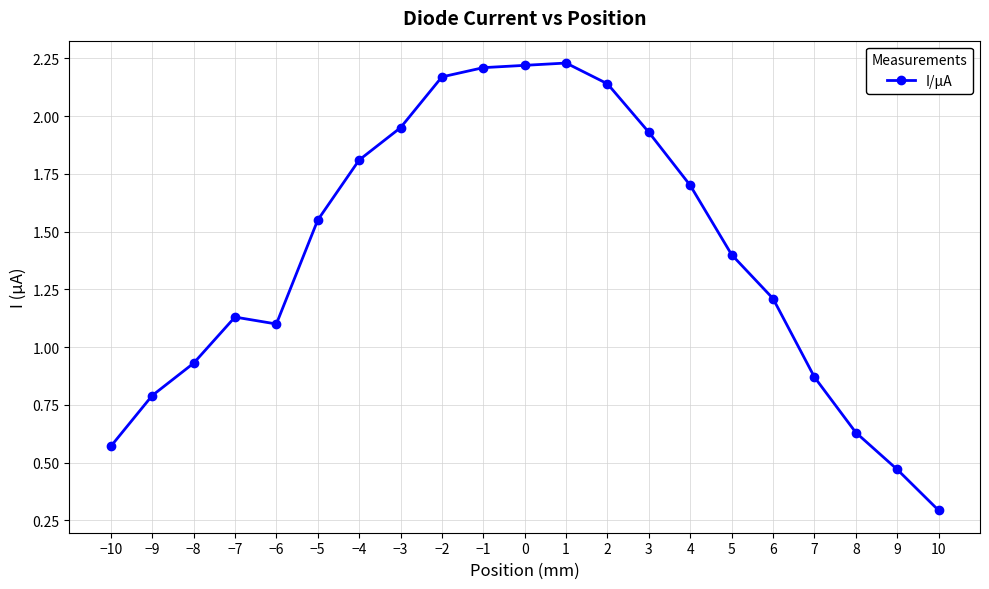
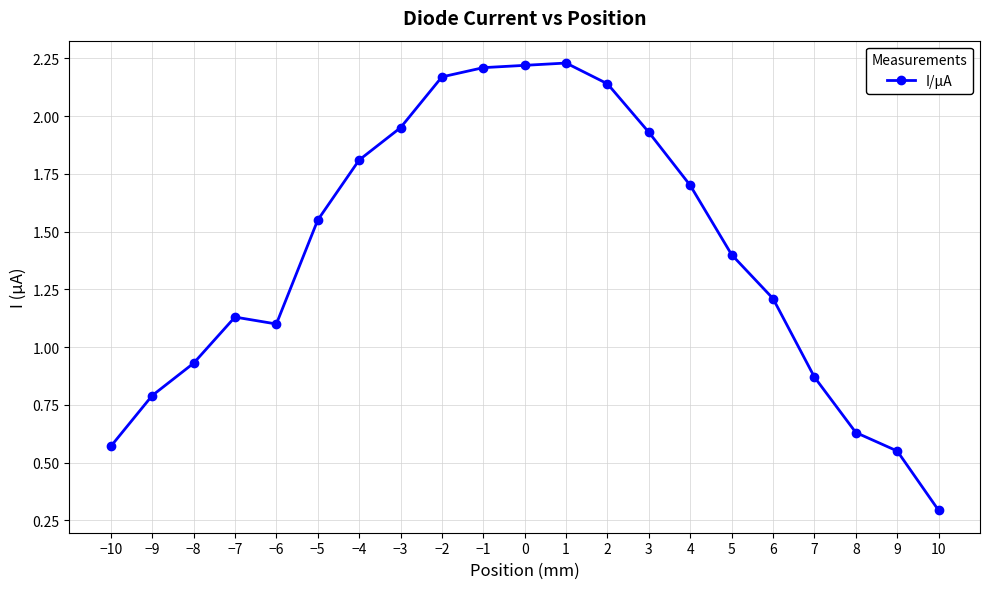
  {
    "−10": 0.57,
    "−9": 0.79,
    "−8": 0.93,
    "−7": 1.13,
    "−6": 1.10,
    "−5": 1.55,
    "−4": 1.81,
    "−3": 1.95,
    "−2": 2.17,
    "−1": 2.21,
    "0": 2.22,
    "1": 2.23,
    "2": 2.14,
    "3": 1.93,
    "4": 1.70,
    "5": 1.40,
    "6": 1.21,
    "7": 0.87,
    "8": 0.63,
-   "9": 0.47,
+   "9": 0.55,
    "10": 0.29
  }
